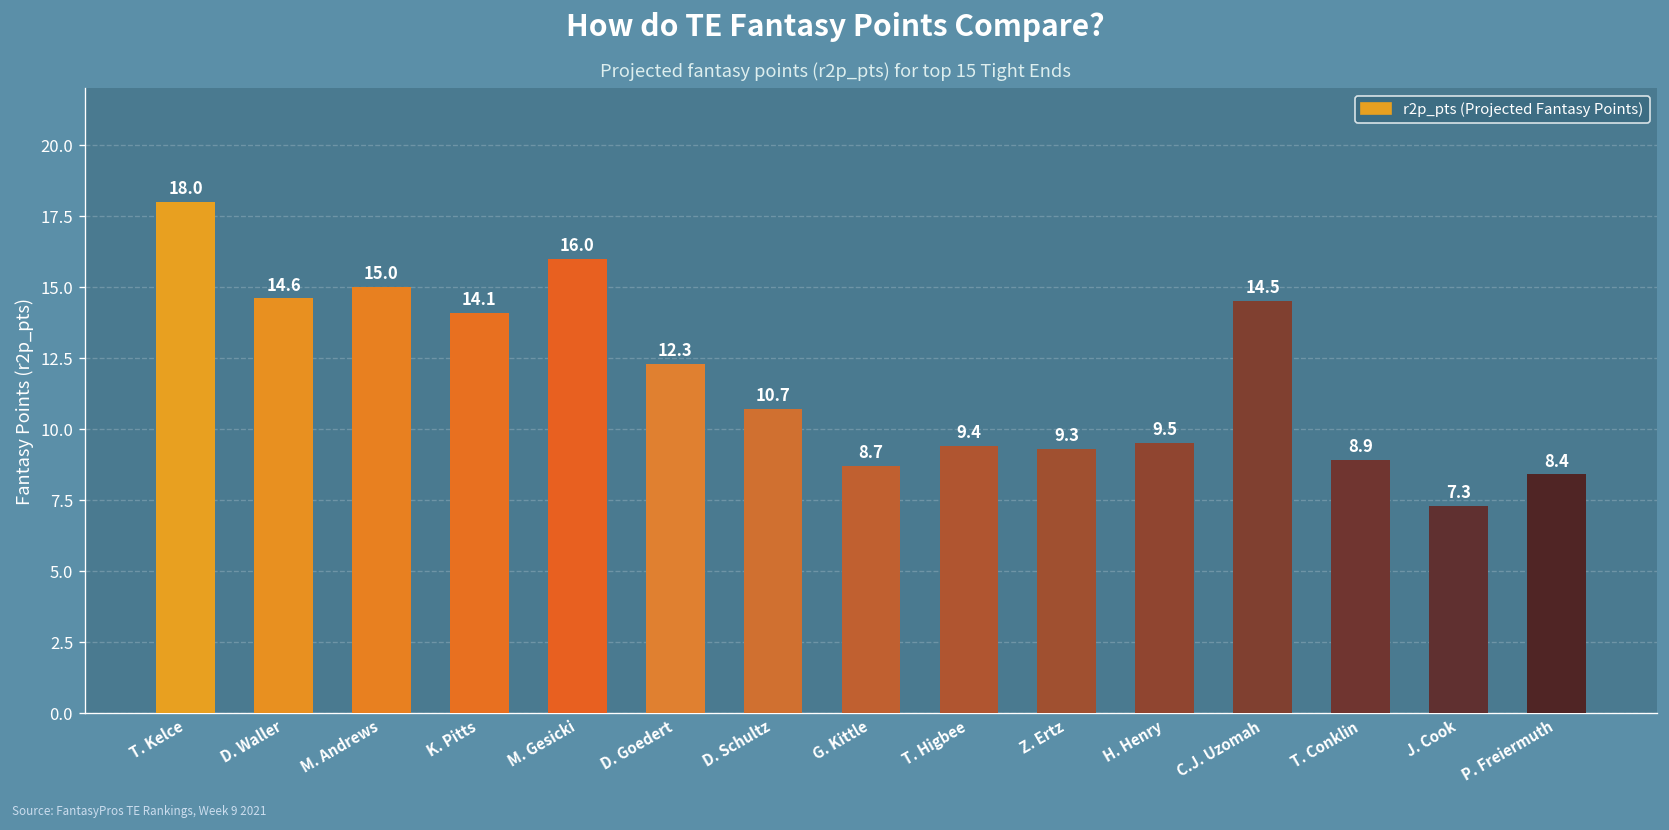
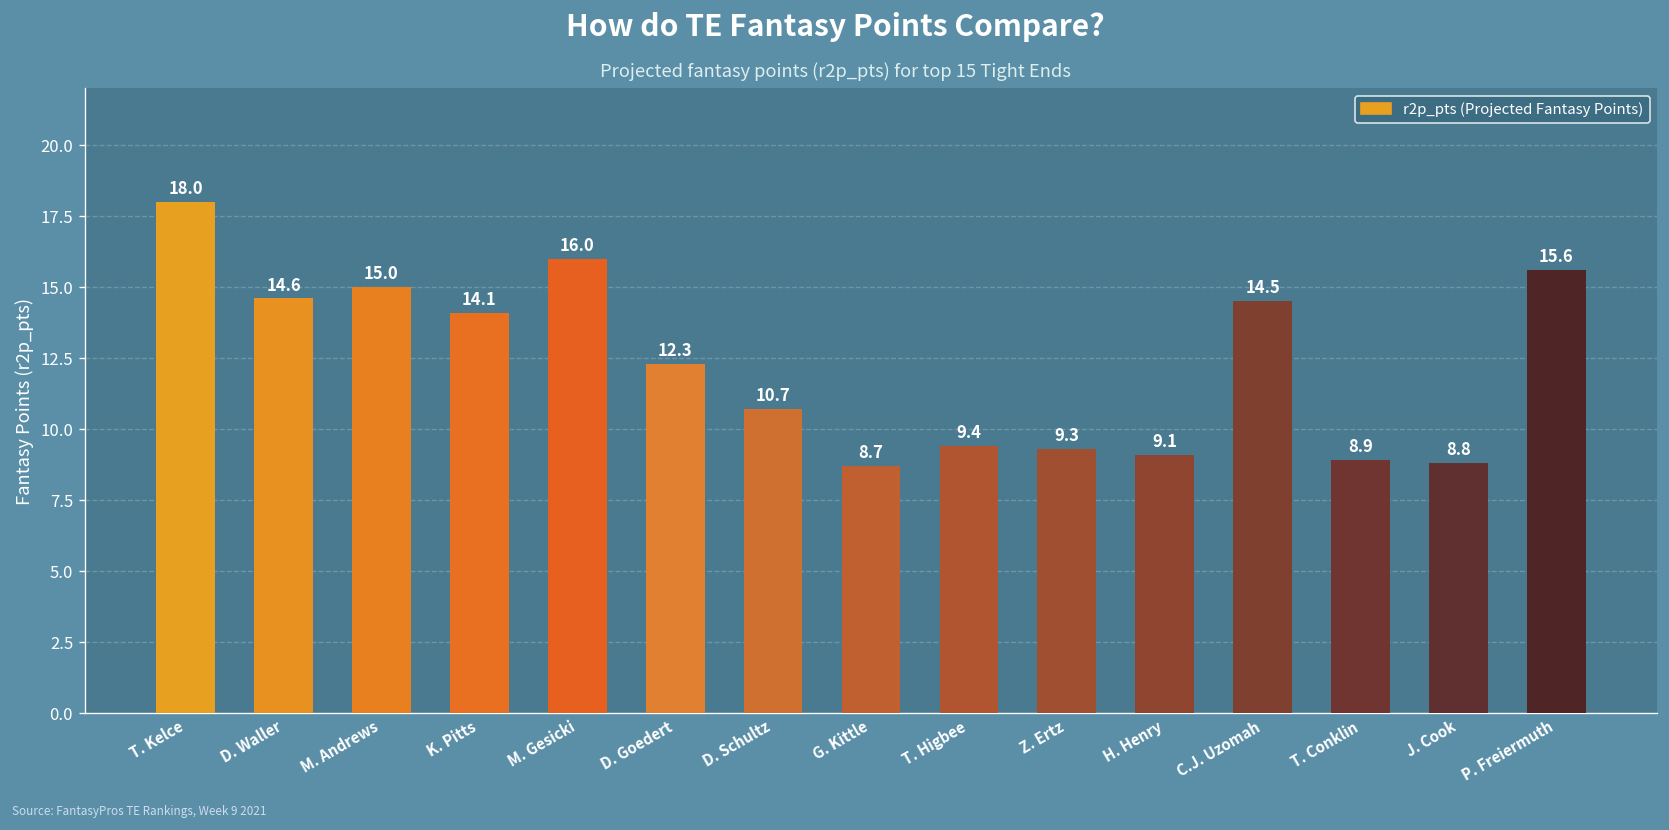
  {
    "T. Kelce": 18.0,
    "D. Waller": 14.6,
    "M. Andrews": 15.0,
    "K. Pitts": 14.1,
    "M. Gesicki": 16.0,
    "D. Goedert": 12.3,
    "D. Schultz": 10.7,
    "G. Kittle": 8.7,
    "T. Higbee": 9.4,
    "Z. Ertz": 9.3,
-   "H. Henry": 9.5,
+   "H. Henry": 9.1,
    "C.J. Uzomah": 14.5,
    "T. Conklin": 8.9,
-   "J. Cook": 7.3,
-   "P. Freiermuth": 8.4
+   "J. Cook": 8.8,
+   "P. Freiermuth": 15.6
  }
